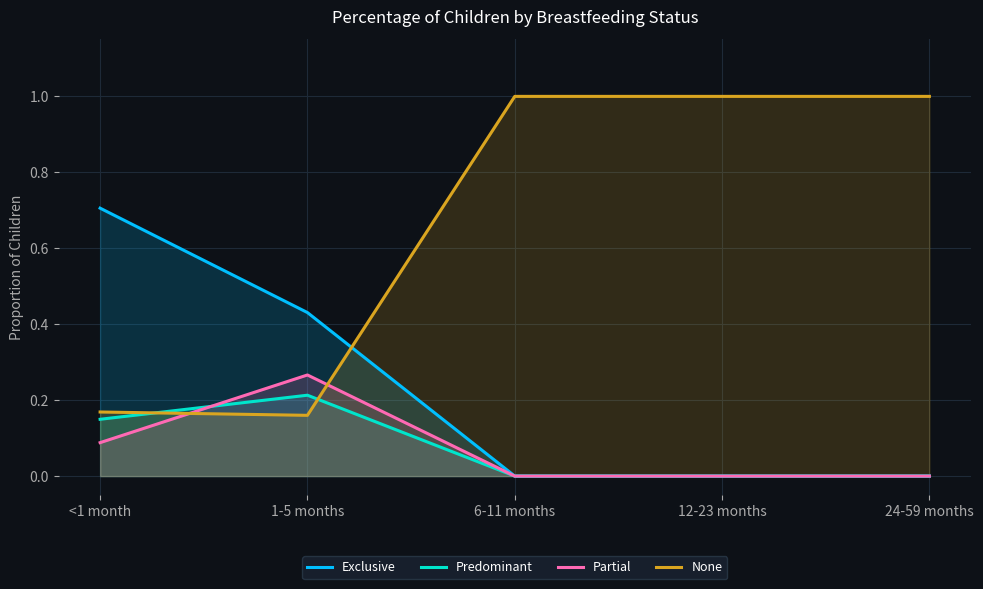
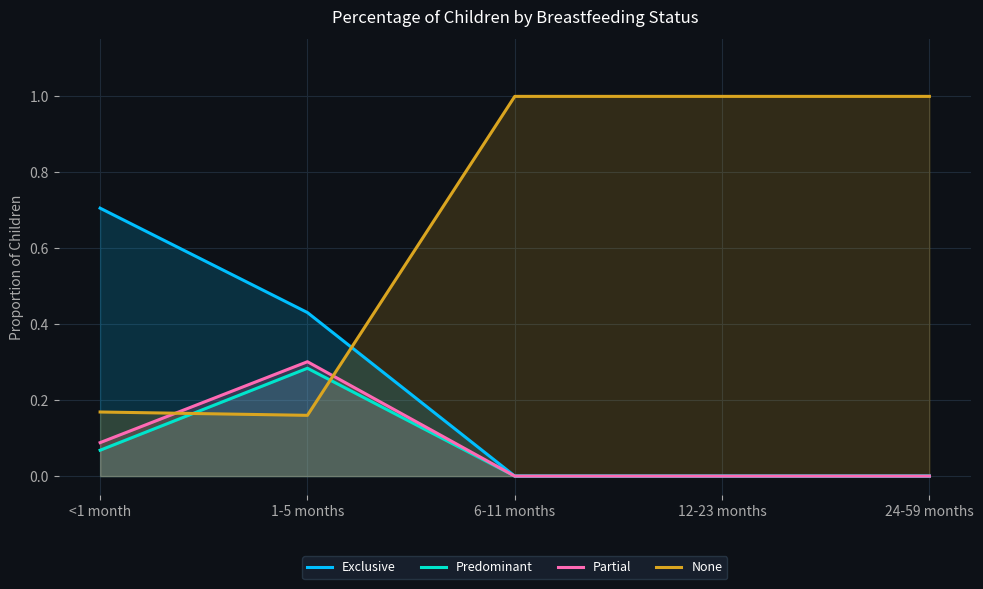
  {
    "Exclusive": {
      "<1 month": 0.71,
      "1-5 months": 0.43
    },
    "Predominant": {
-     "<1 month": 0.15,
-     "1-5 months": 0.21
+     "<1 month": 0.07,
+     "1-5 months": 0.28
    },
    "Partial": {
      "<1 month": 0.09,
-     "1-5 months": 0.27
+     "1-5 months": 0.30
    },
    "None": {
      "<1 month": 0.17,
      "1-5 months": 0.16,
      "6-11 months": 1.00,
      "12-23 months": 1.00,
      "24-59 months": 1.00
    }
  }
